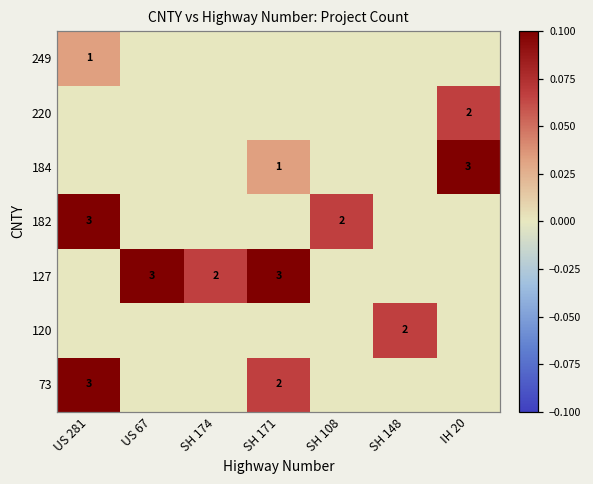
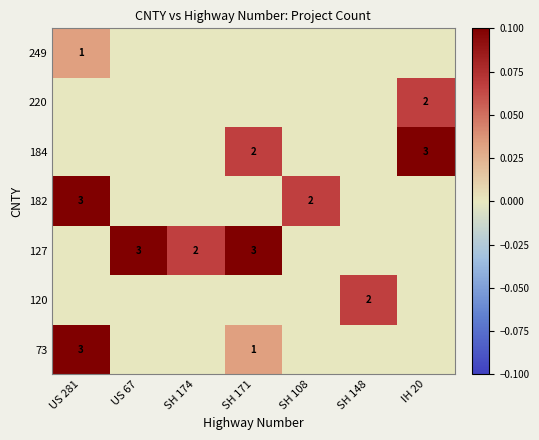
  {
    "249": {
      "US 281": 1
    },
    "220": {
      "IH 20": 2
    },
    "184": {
-     "SH 171": 1,
+     "SH 171": 2,
      "IH 20": 3
    },
    "182": {
      "US 281": 3,
      "SH 108": 2
    },
    "127": {
      "US 67": 3,
      "SH 174": 2,
      "SH 171": 3
    },
    "120": {
      "SH 148": 2
    },
    "73": {
      "US 281": 3,
-     "SH 171": 2
+     "SH 171": 1
    }
  }
